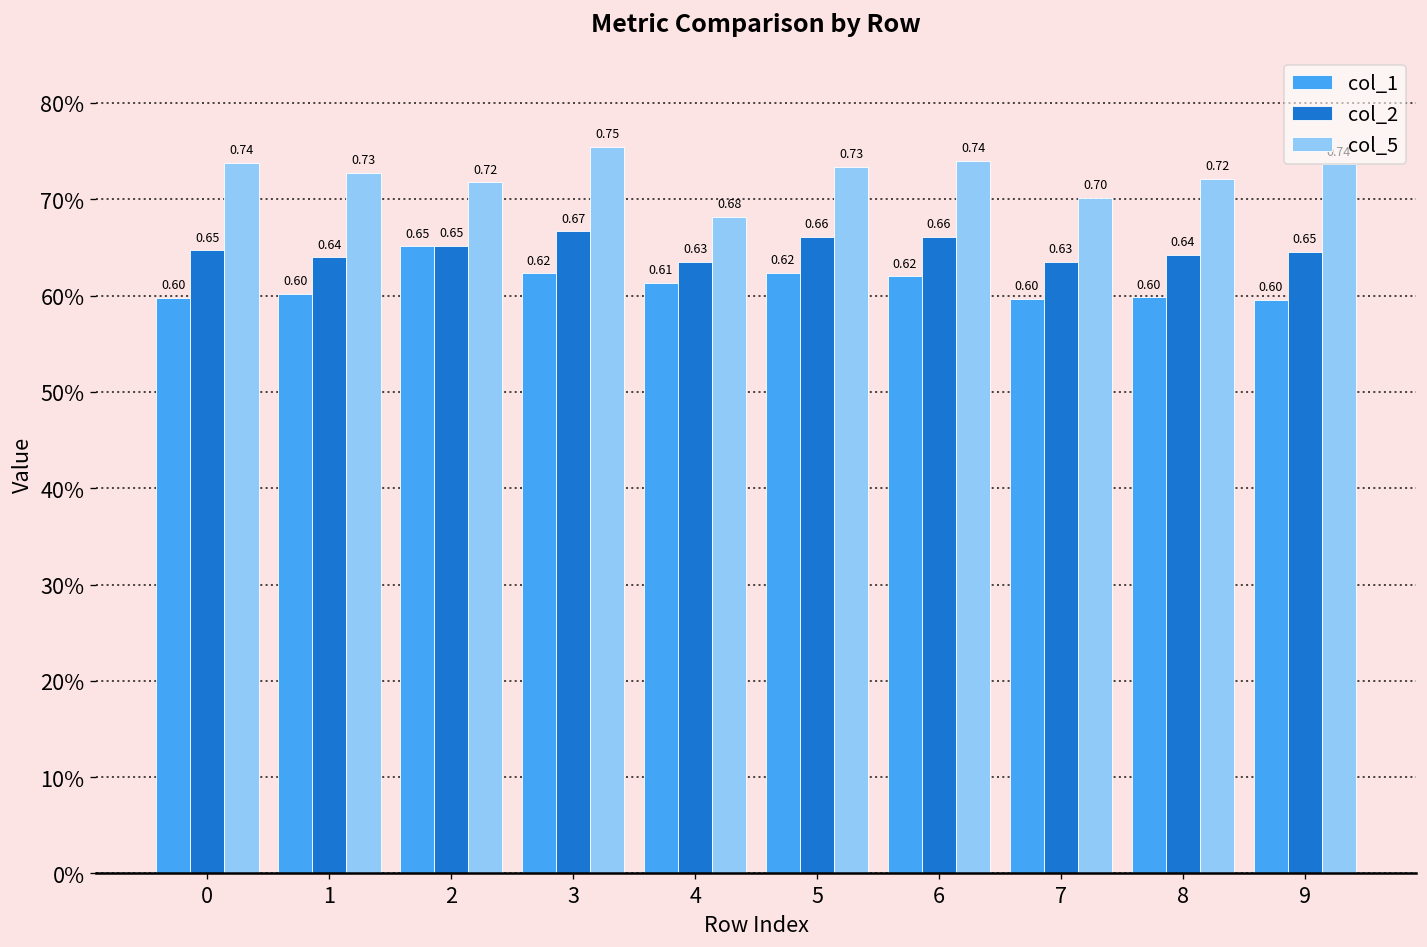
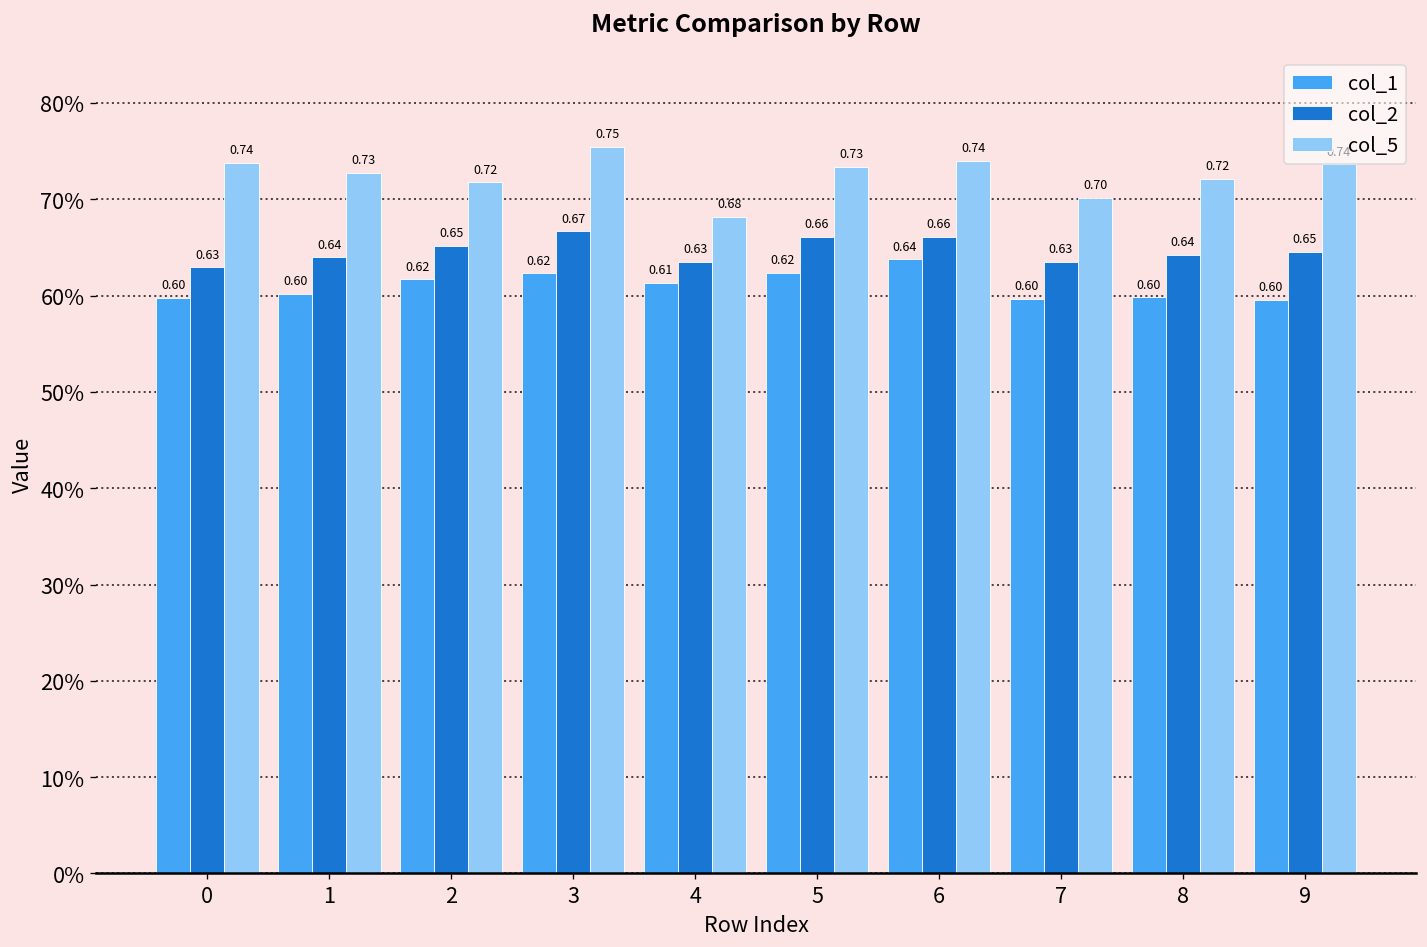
  {
    "col_1": {
      "0": 0.60,
      "1": 0.60,
-     "2": 0.65,
+     "2": 0.62,
      "3": 0.62,
      "4": 0.61,
      "5": 0.62,
-     "6": 0.62,
+     "6": 0.64,
      "7": 0.60,
      "8": 0.60,
      "9": 0.60
    },
    "col_2": {
-     "0": 0.65,
+     "0": 0.63,
      "1": 0.64,
      "2": 0.65,
      "3": 0.67,
      "4": 0.63,
      "5": 0.66,
      "6": 0.66,
      "7": 0.63,
      "8": 0.64,
      "9": 0.65
    },
    "col_5": {
      "0": 0.74,
      "1": 0.73,
      "2": 0.72,
      "3": 0.75,
      "4": 0.68,
      "5": 0.73,
      "6": 0.74,
      "7": 0.70,
      "8": 0.72
    }
  }
